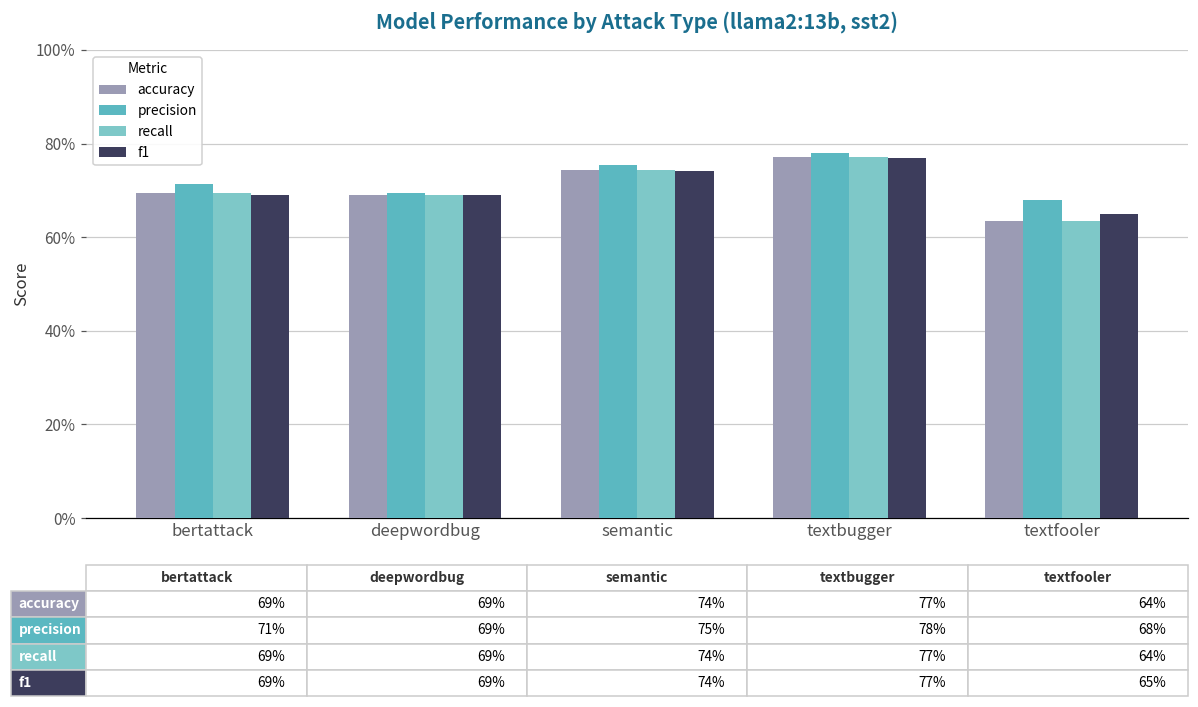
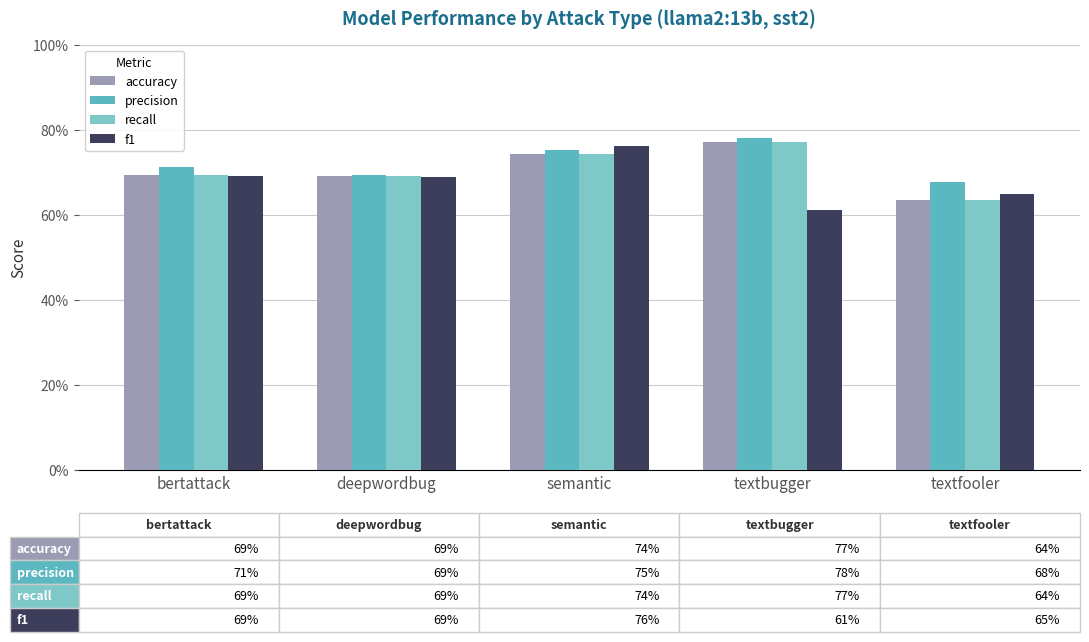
  {
    "f1": {
-     "semantic": "74%",
-     "textbugger": "77%"
+     "semantic": "76%",
+     "textbugger": "61%"
    }
  }
